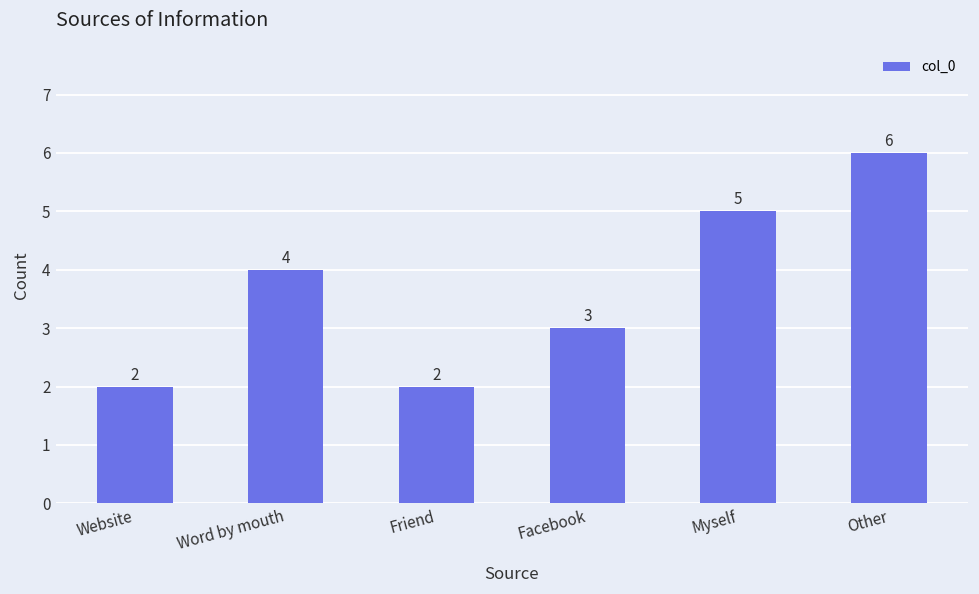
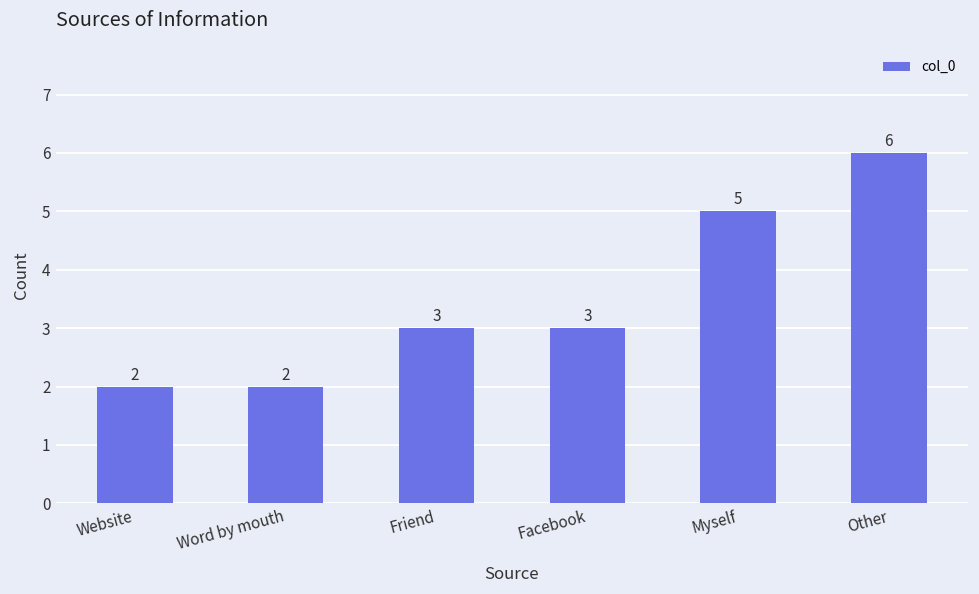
  {
    "Website": 2,
-   "Word by mouth": 4,
-   "Friend": 2,
+   "Word by mouth": 2,
+   "Friend": 3,
    "Facebook": 3,
    "Myself": 5,
    "Other": 6
  }
